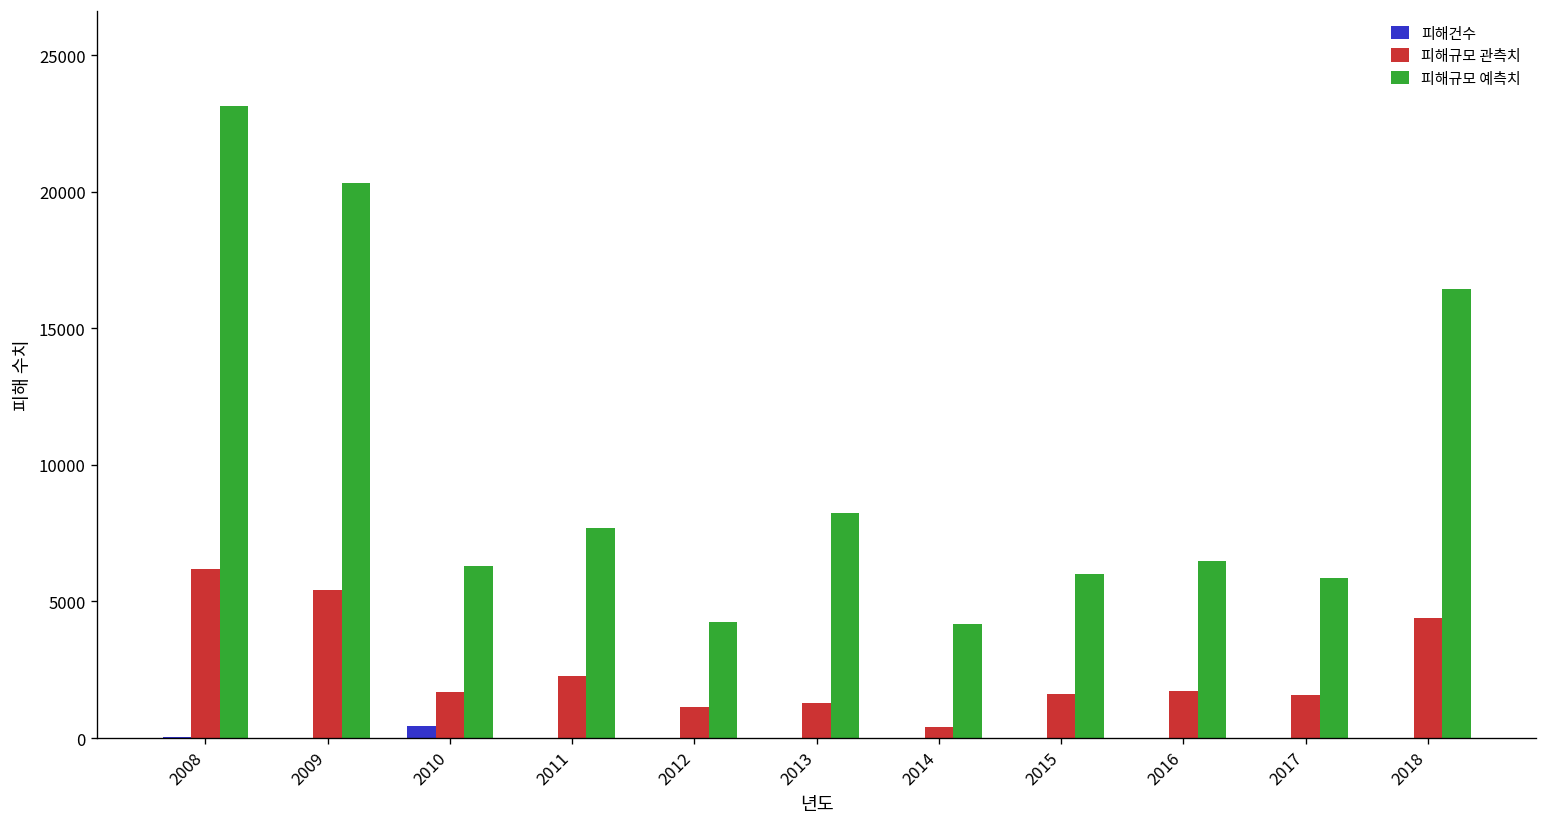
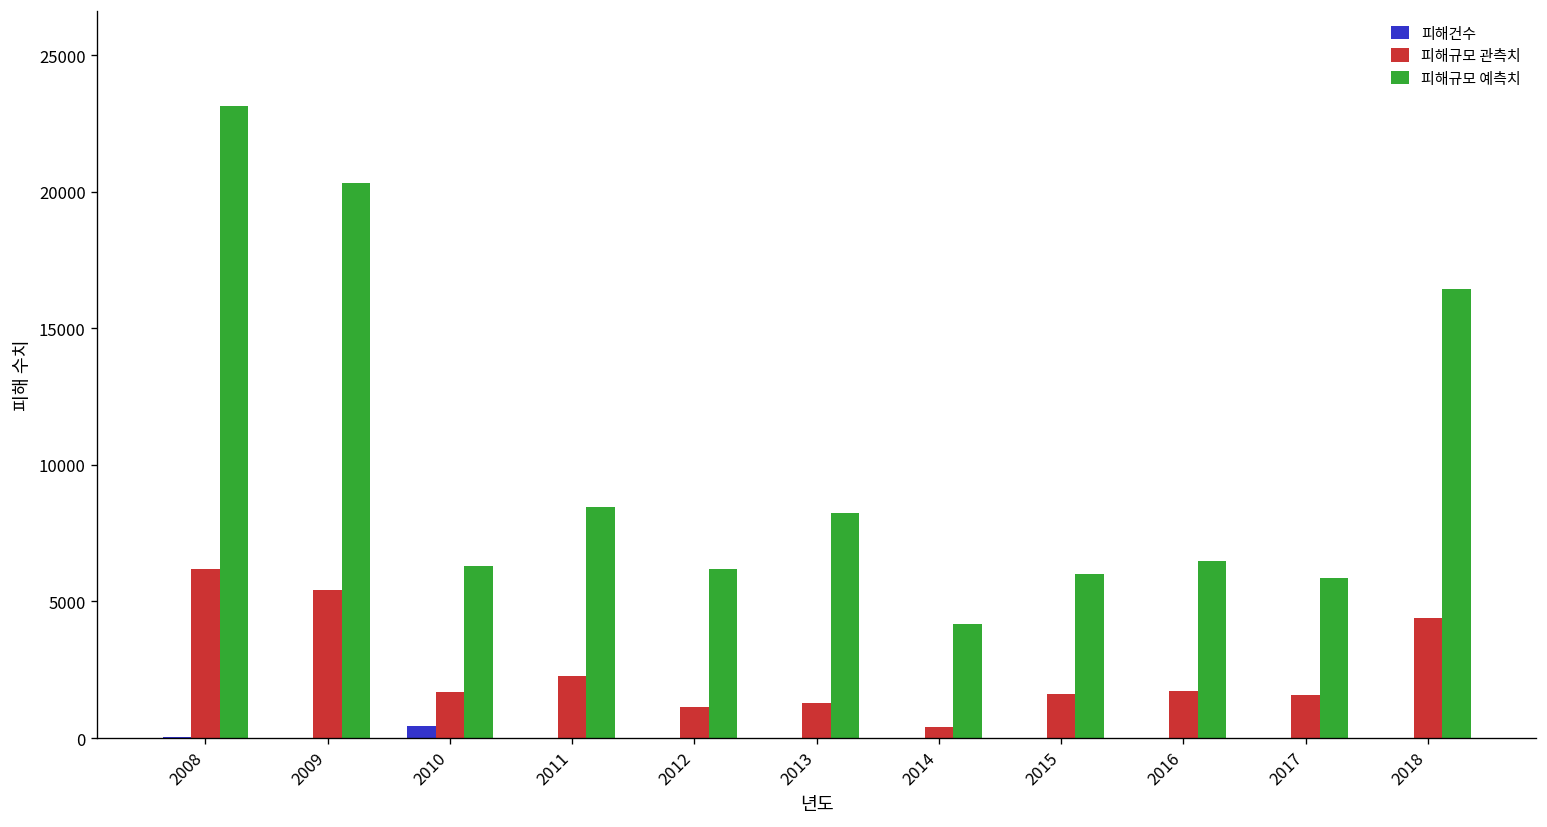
  {
    "피해건수": {
      "2010": 400
    },
    "피해규모 관측치": {
      "2008": 6200,
      "2009": 5400,
      "2010": 1700,
      "2011": 2300,
      "2012": 1100,
      "2013": 1300,
      "2014": 400,
      "2015": 1600,
      "2016": 1700,
      "2017": 1600,
      "2018": 4400
    },
    "피해규모 예측치": {
      "2008": 23100,
      "2009": 20300,
      "2010": 6300,
-     "2011": 7700,
-     "2012": 4200,
+     "2011": 8500,
+     "2012": 6200,
      "2013": 8200,
      "2014": 4200,
      "2015": 6000,
      "2016": 6500,
      "2017": 5900,
      "2018": 16400
    }
  }
